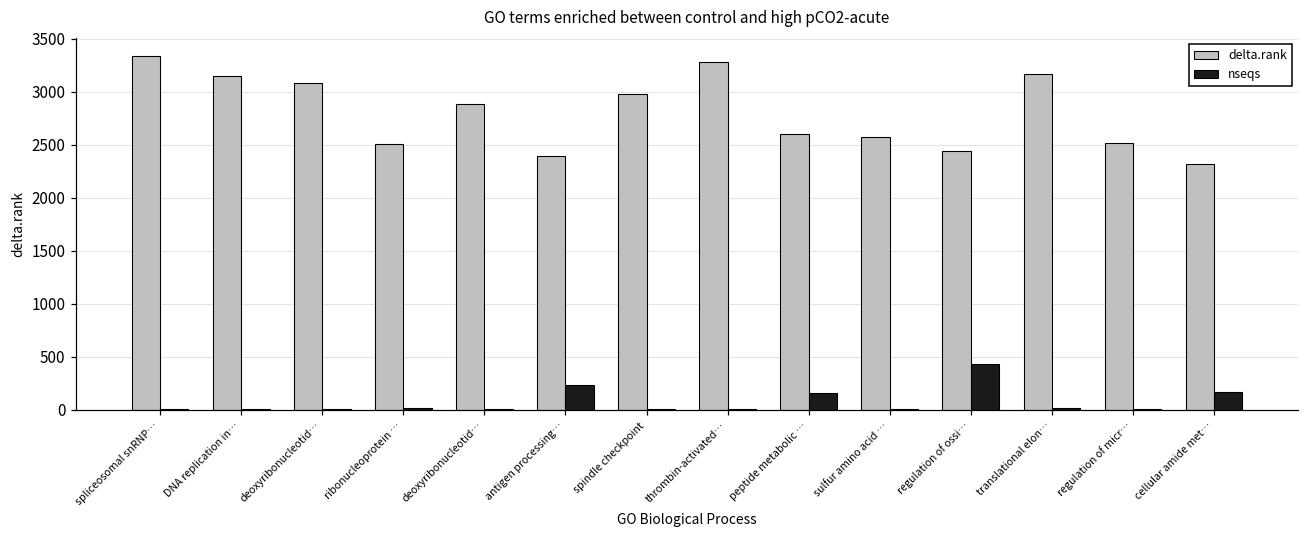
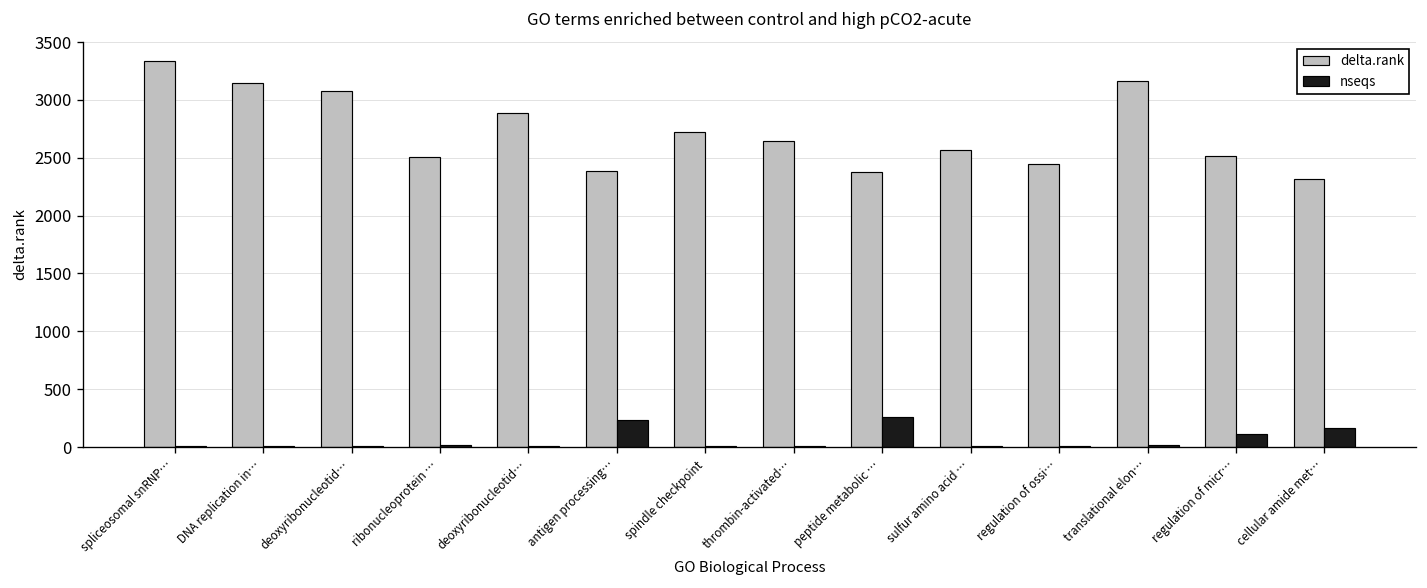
  {
    "delta.rank": {
      "spliceosomal snRNP…": 3300,
      "DNA replication in…": 3200,
      "ribonucleoprotein …": 2500,
      "antigen processing…": 2400,
-     "spindle checkpoint": 3000,
-     "thrombin-activated…": 3300,
-     "peptide metabolic …": 2600,
+     "spindle checkpoint": 2700,
+     "thrombin-activated…": 2600,
+     "peptide metabolic …": 2400,
      "sulfur amino acid …": 2600,
      "regulation of ossi…": 2400,
      "translational elon…": 3200,
      "regulation of micr…": 2500,
      "cellular amide met…": 2300
    },
    "nseqs": {
      "antigen processing…": 200,
-     "peptide metabolic …": 200,
-     "regulation of ossi…": 400,
-     "regulation of micr…": 0,
+     "peptide metabolic …": 300,
+     "regulation of ossi…": 0,
+     "regulation of micr…": 100,
      "cellular amide met…": 200
    }
  }
